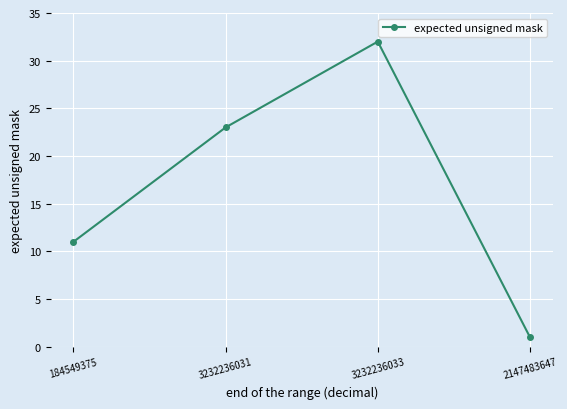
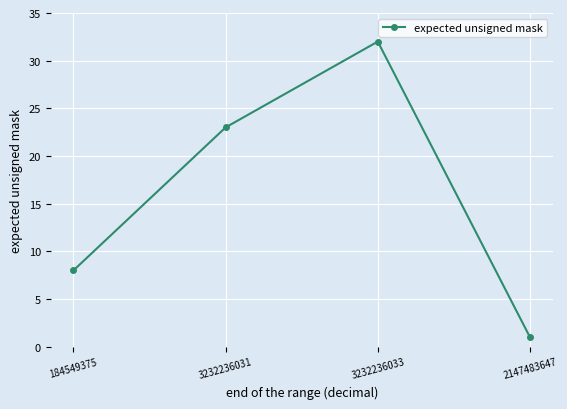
  {
-   "184549375": 11,
+   "184549375": 8,
    "3232236031": 23,
    "3232236033": 32,
    "2147483647": 1
  }
